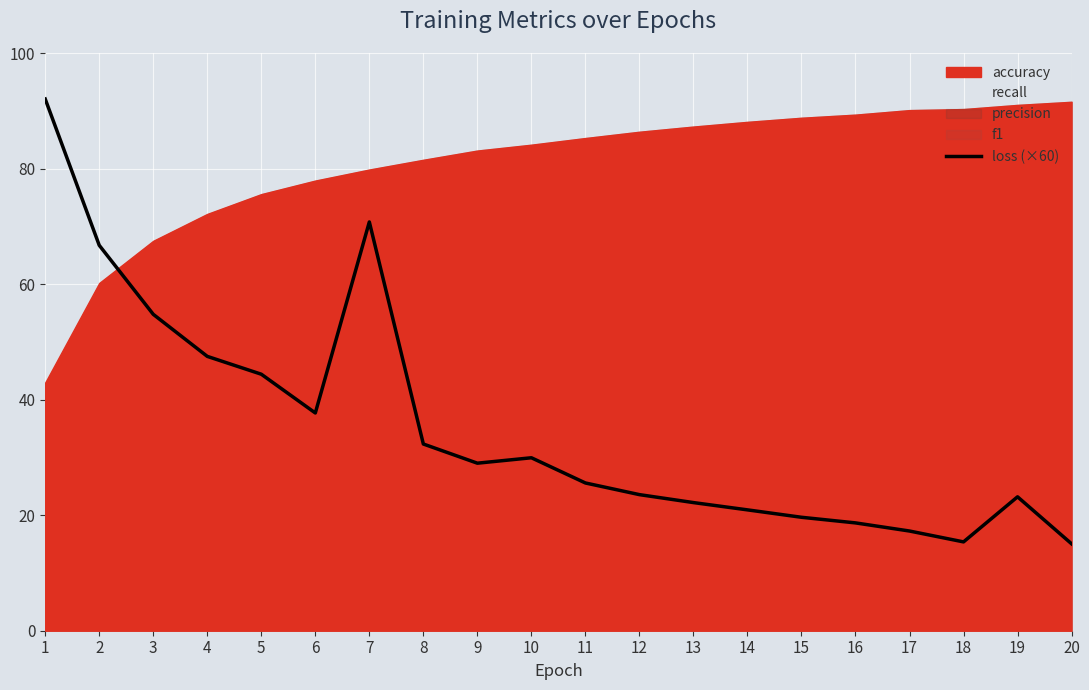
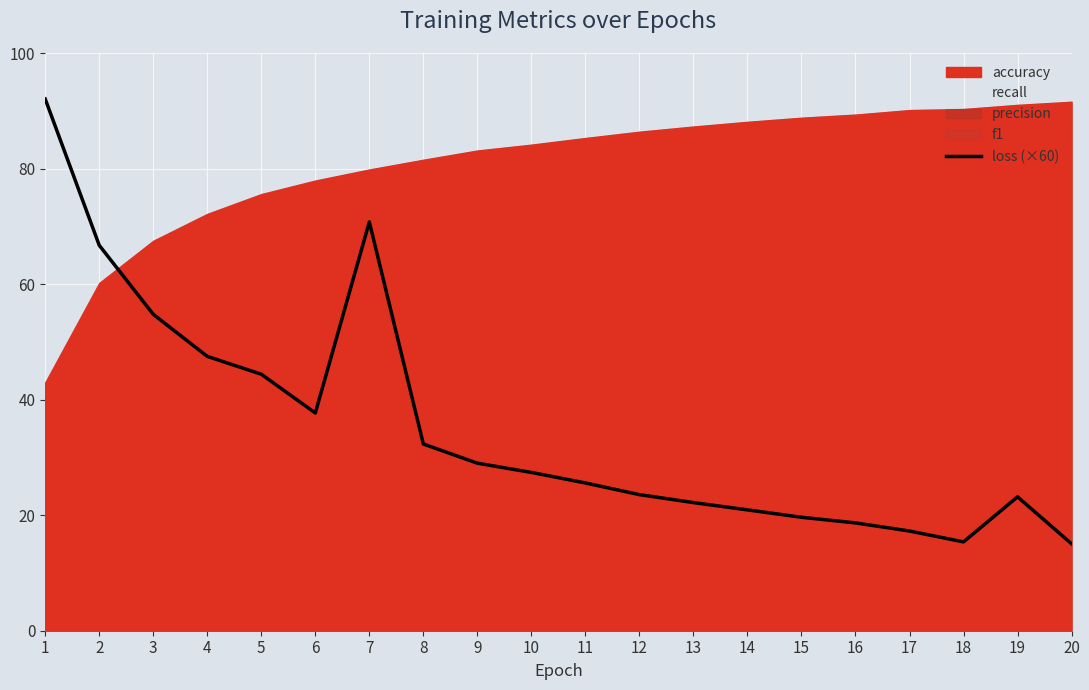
  {
    "loss (×60)": {
      "1": 92,
      "2": 67,
      "3": 55,
      "4": 47,
      "5": 44,
      "6": 38,
      "7": 71,
      "8": 32,
      "9": 29,
-     "10": 30,
+     "10": 27,
      "11": 26,
      "12": 24,
      "13": 22,
      "14": 21,
      "15": 20,
      "16": 19,
      "17": 17,
      "18": 15,
      "19": 23,
      "20": 15
    }
  }
